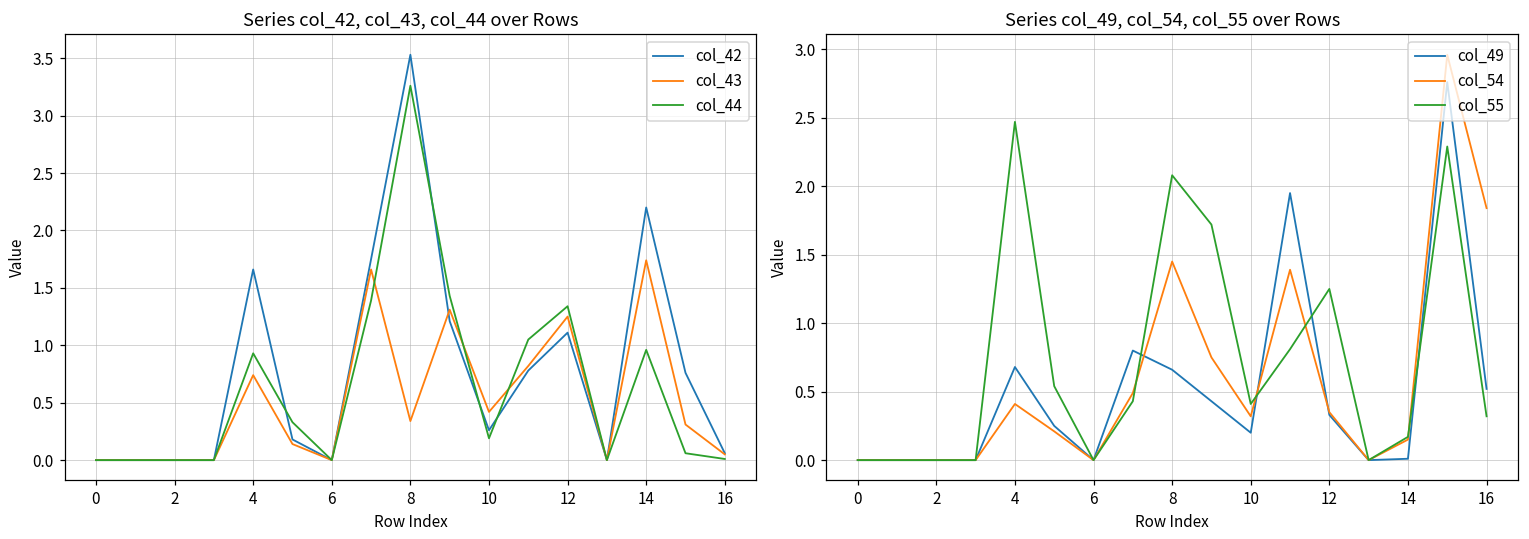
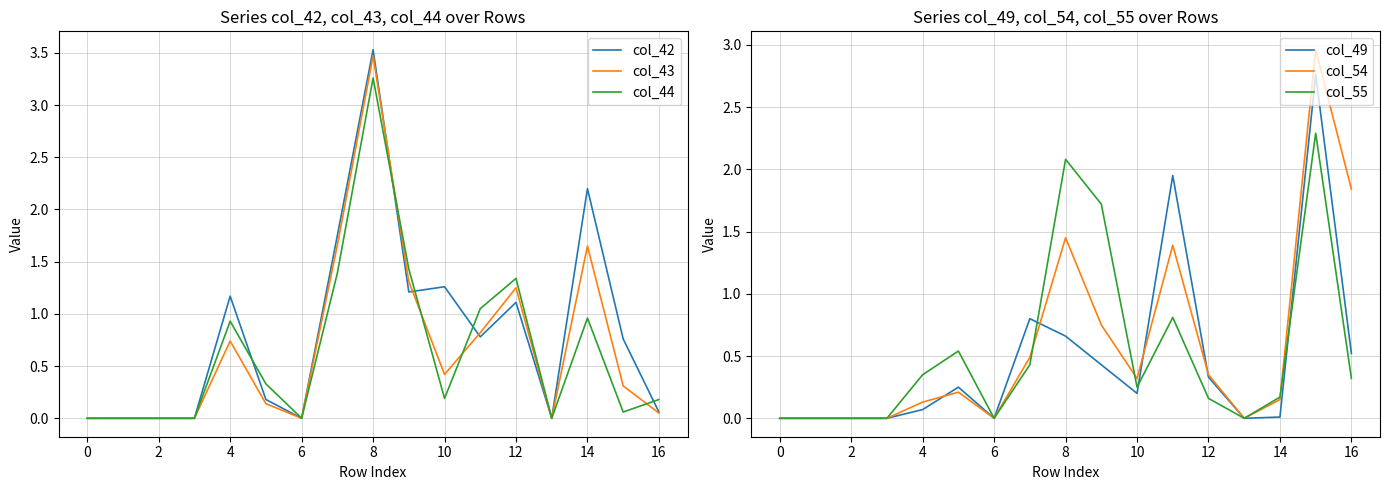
  {
    "Series col_42, col_43, col_44 over Rows": {
      "col_42": {
-       "4": 1.66,
+       "4": 1.17,
        "8": 3.53,
-       "10": 0.26,
+       "10": 1.26,
        "12": 1.11,
        "14": 2.20
      },
      "col_43": {
        "4": 0.74,
-       "8": 0.34,
+       "8": 3.47,
        "10": 0.42,
        "12": 1.25,
-       "14": 1.74
+       "14": 1.65
      },
      "col_44": {
        "4": 0.93,
        "8": 3.26,
        "10": 0.19,
        "12": 1.34,
        "14": 0.96,
-       "16": 0.01
+       "16": 0.18
      }
    },
    "Series col_49, col_54, col_55 over Rows": {
      "col_49": {
-       "4": 0.68,
+       "4": 0.07,
        "8": 0.66,
        "10": 0.20,
        "14": 0.01,
        "16": 0.52
      },
      "col_54": {
-       "4": 0.41,
+       "4": 0.13,
        "8": 1.45,
        "10": 0.32,
        "16": 1.84
      },
      "col_55": {
-       "4": 2.47,
+       "4": 0.35,
        "8": 2.08,
-       "10": 0.41,
-       "12": 1.25,
+       "10": 0.25,
+       "12": 0.16,
        "16": 0.32
      }
    }
  }
